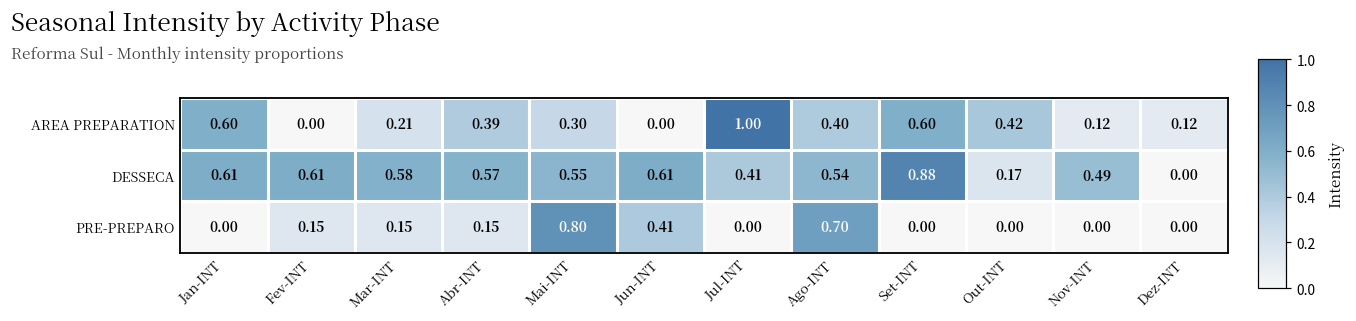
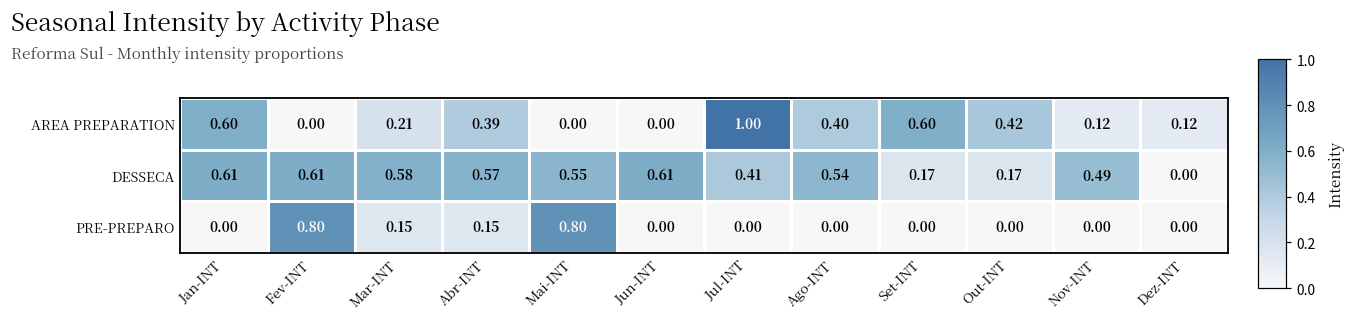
  {
    "AREA PREPARATION": {
      "Jan-INT": 0.60,
      "Fev-INT": 0.00,
      "Mar-INT": 0.21,
      "Abr-INT": 0.39,
-     "Mai-INT": 0.30,
+     "Mai-INT": 0.00,
      "Jun-INT": 0.00,
      "Jul-INT": 1.00,
      "Ago-INT": 0.40,
      "Set-INT": 0.60,
      "Out-INT": 0.42,
      "Nov-INT": 0.12,
      "Dez-INT": 0.12
    },
    "DESSECA": {
      "Jan-INT": 0.61,
      "Fev-INT": 0.61,
      "Mar-INT": 0.58,
      "Abr-INT": 0.57,
      "Mai-INT": 0.55,
      "Jun-INT": 0.61,
      "Jul-INT": 0.41,
      "Ago-INT": 0.54,
-     "Set-INT": 0.88,
+     "Set-INT": 0.17,
      "Out-INT": 0.17,
      "Nov-INT": 0.49,
      "Dez-INT": 0.00
    },
    "PRE-PREPARO": {
      "Jan-INT": 0.00,
-     "Fev-INT": 0.15,
+     "Fev-INT": 0.80,
      "Mar-INT": 0.15,
      "Abr-INT": 0.15,
      "Mai-INT": 0.80,
-     "Jun-INT": 0.41,
+     "Jun-INT": 0.00,
      "Jul-INT": 0.00,
-     "Ago-INT": 0.70,
+     "Ago-INT": 0.00,
      "Set-INT": 0.00,
      "Out-INT": 0.00,
      "Nov-INT": 0.00,
      "Dez-INT": 0.00
    }
  }
